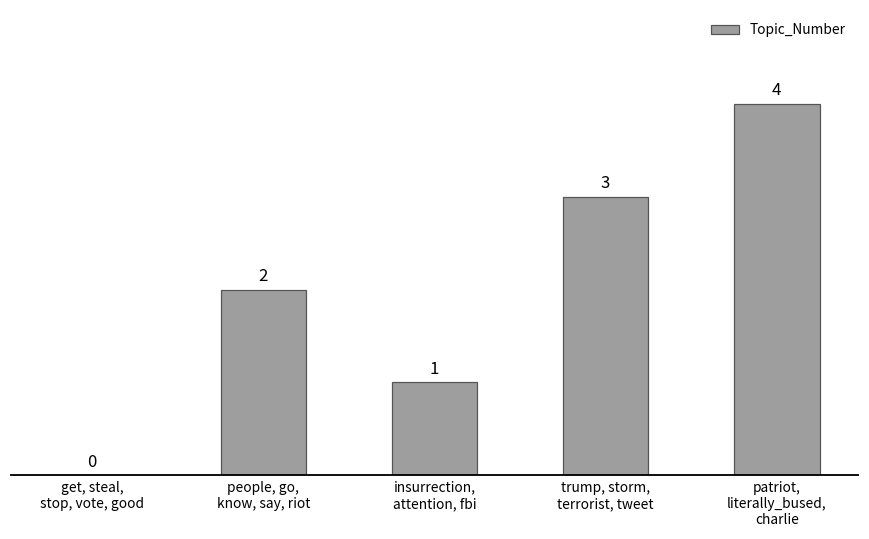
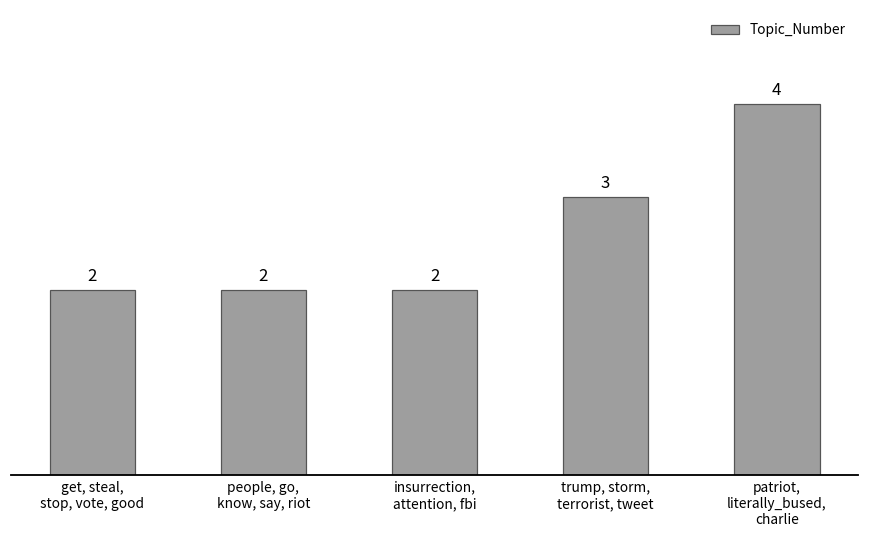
  {
-   "get, steal, stop, vote, good": 0,
+   "get, steal, stop, vote, good": 2,
    "people, go, know, say, riot": 2,
-   "insurrection, attention, fbi": 1,
+   "insurrection, attention, fbi": 2,
    "trump, storm, terrorist, tweet": 3,
    "patriot, literally_bused, charlie": 4
  }
